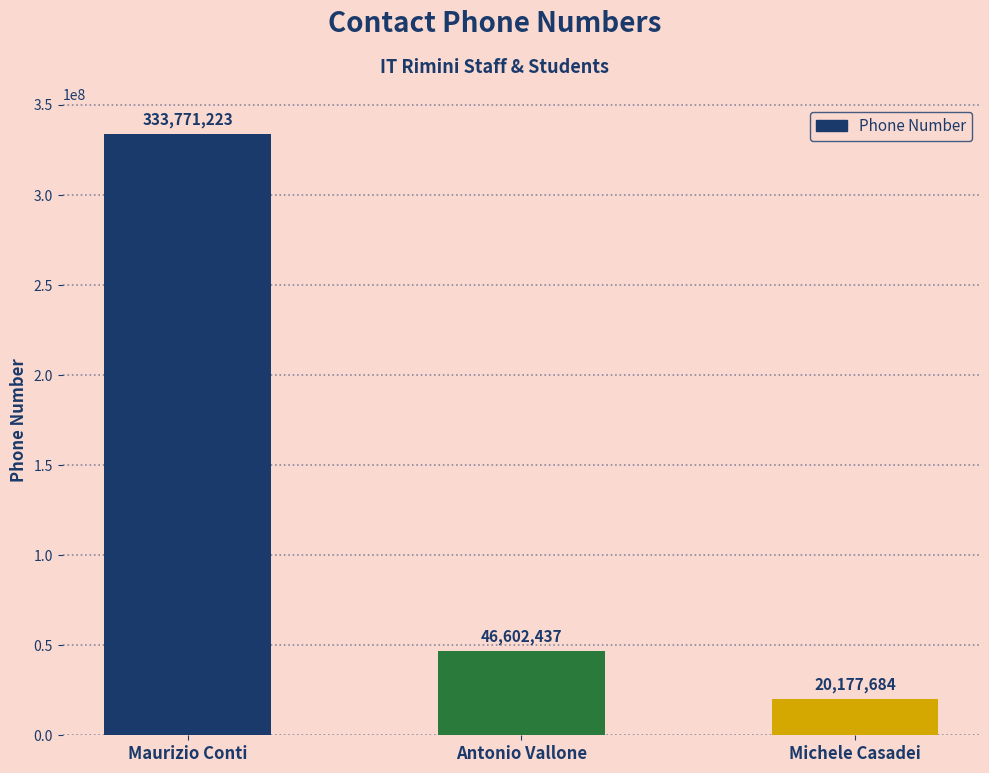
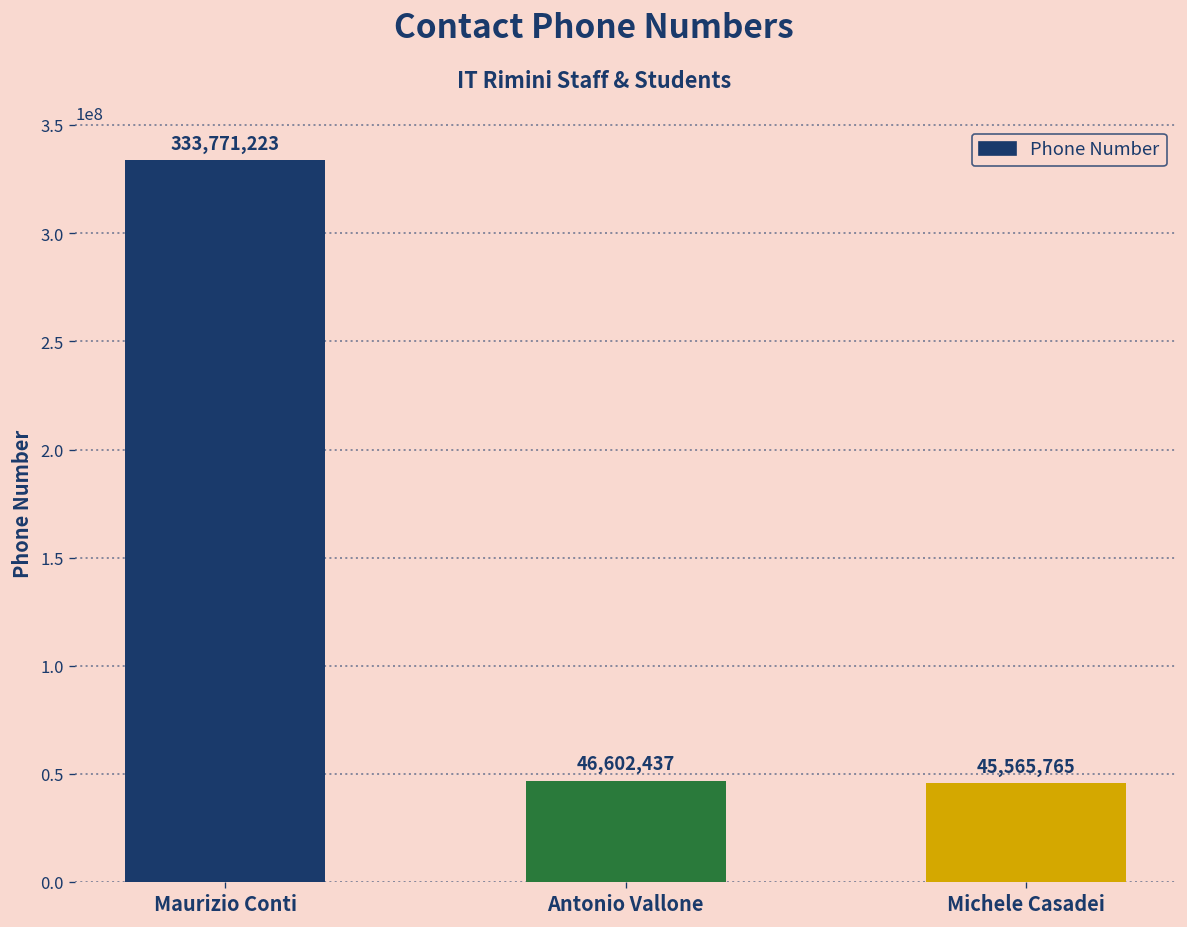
  {
    "Maurizio Conti": "333,771,223",
    "Antonio Vallone": "46,602,437",
-   "Michele Casadei": "20,177,684"
+   "Michele Casadei": "45,565,765"
  }
